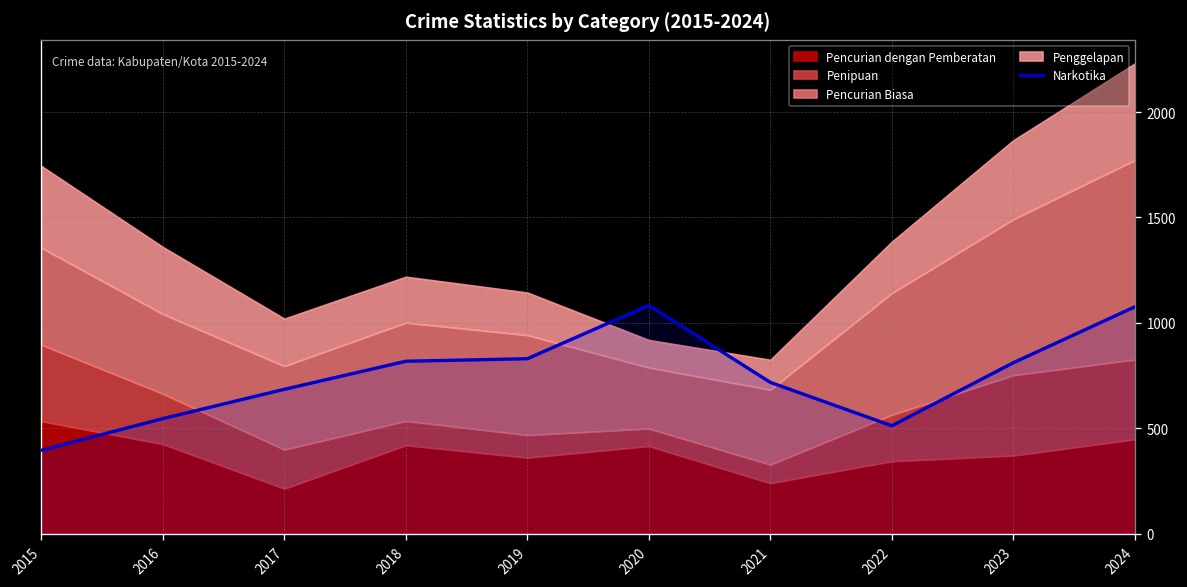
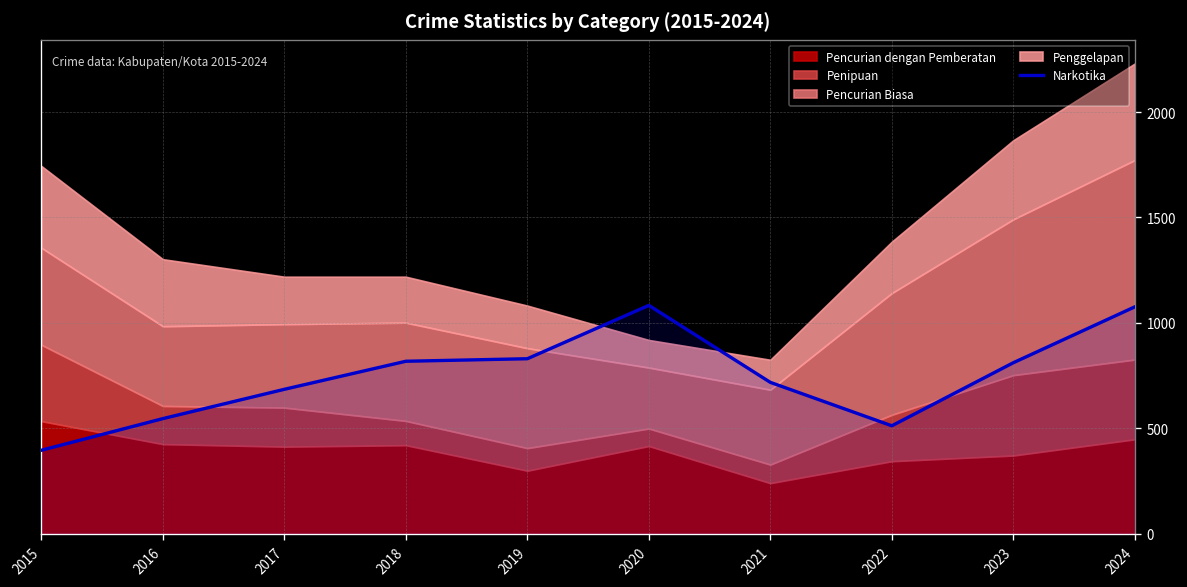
  {
    "Pencurian dengan Pemberatan": {
      "2015": 530,
      "2016": 430,
-     "2017": 210,
+     "2017": 410,
      "2018": 420,
-     "2019": 360,
+     "2019": 300,
      "2020": 420,
      "2021": 240,
      "2022": 340,
      "2023": 370,
      "2024": 450
    },
    "Penipuan": {
      "2015": 360,
-     "2016": 240,
+     "2016": 180,
      "2017": 190,
      "2018": 120,
      "2019": 110,
      "2020": 80,
      "2021": 90,
      "2022": 220,
      "2023": 380,
      "2024": 380
    },
    "Narkotika": {
      "2015": 400,
      "2016": 550,
      "2017": 690,
      "2018": 820,
      "2019": 830,
      "2020": 1080,
      "2021": 720,
      "2022": 510,
      "2023": 810,
      "2024": 1080
    }
  }
